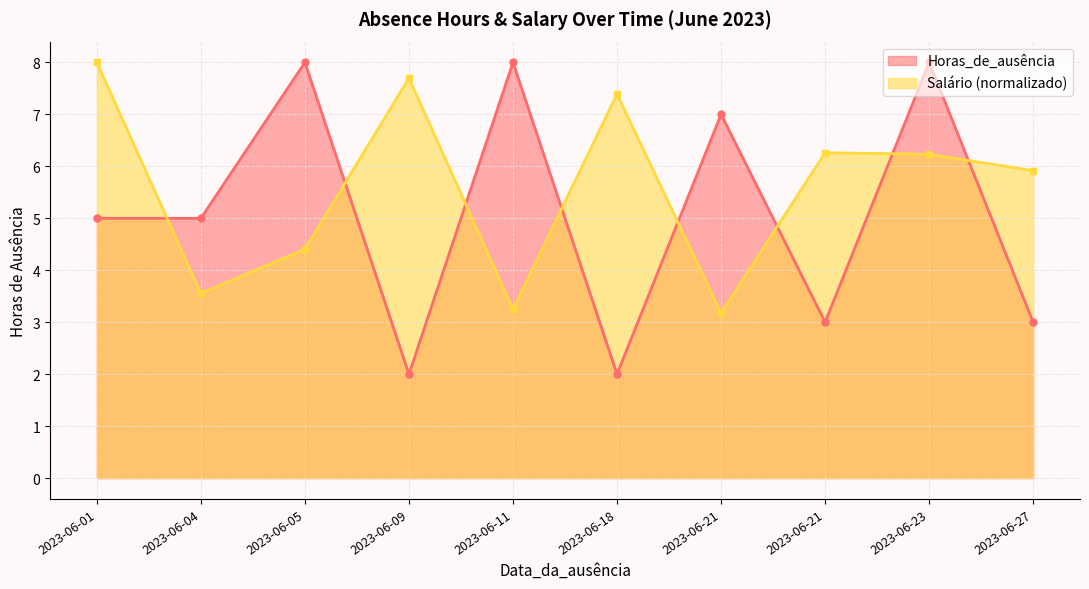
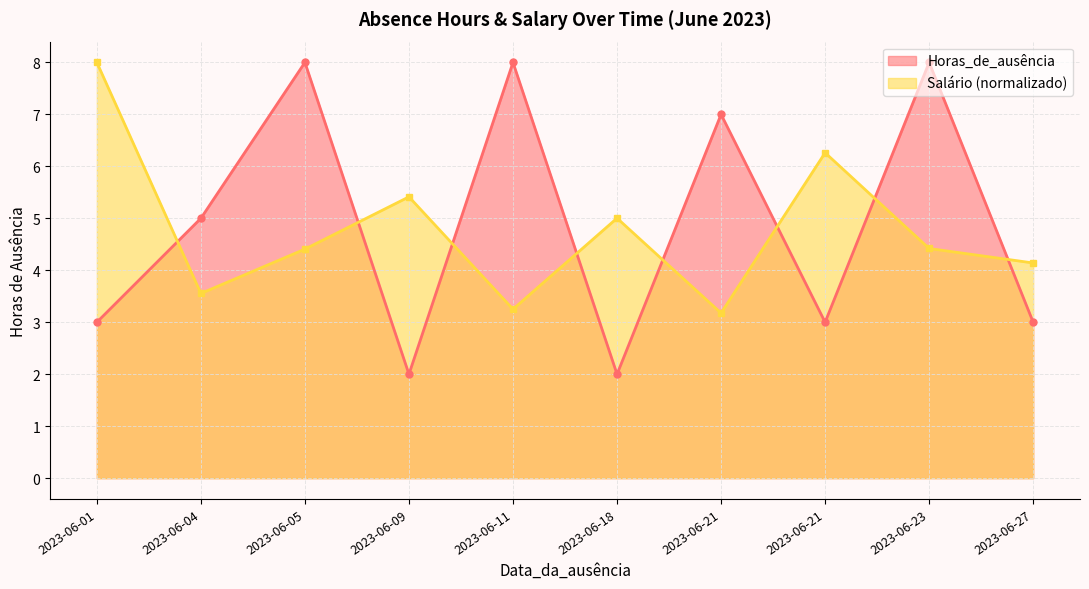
  {
    "Horas_de_ausência": {
-     "2023-06-01": 5,
+     "2023-06-01": 3,
      "2023-06-04": 5,
      "2023-06-05": 8,
      "2023-06-09": 2,
      "2023-06-11": 8,
      "2023-06-18": 2,
      "2023-06-27": 3
    },
    "Salário (normalizado)": {
      "2023-06-01": 8.0,
      "2023-06-04": 3.6,
      "2023-06-05": 4.4,
-     "2023-06-09": 7.7,
+     "2023-06-09": 5.4,
      "2023-06-11": 3.3,
-     "2023-06-18": 7.4,
-     "2023-06-23": 6.2,
-     "2023-06-27": 5.9
+     "2023-06-18": 5.0,
+     "2023-06-23": 4.4,
+     "2023-06-27": 4.1
    }
  }
